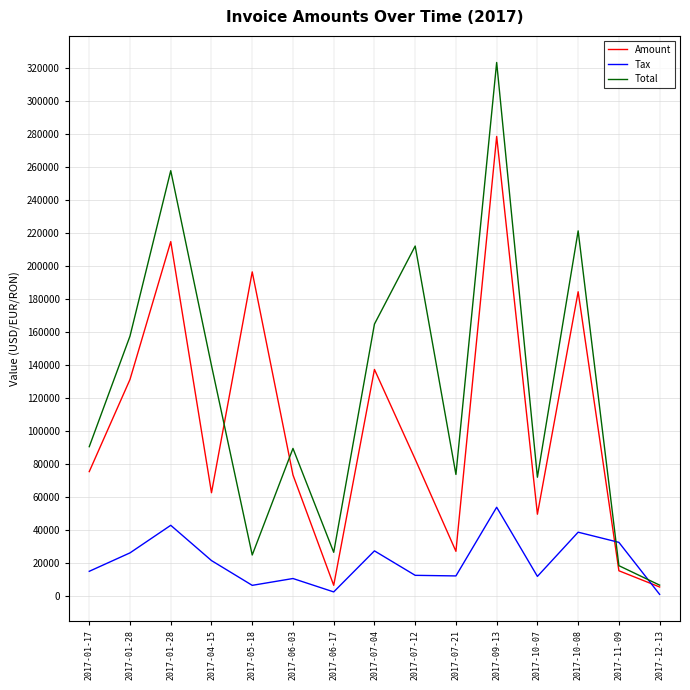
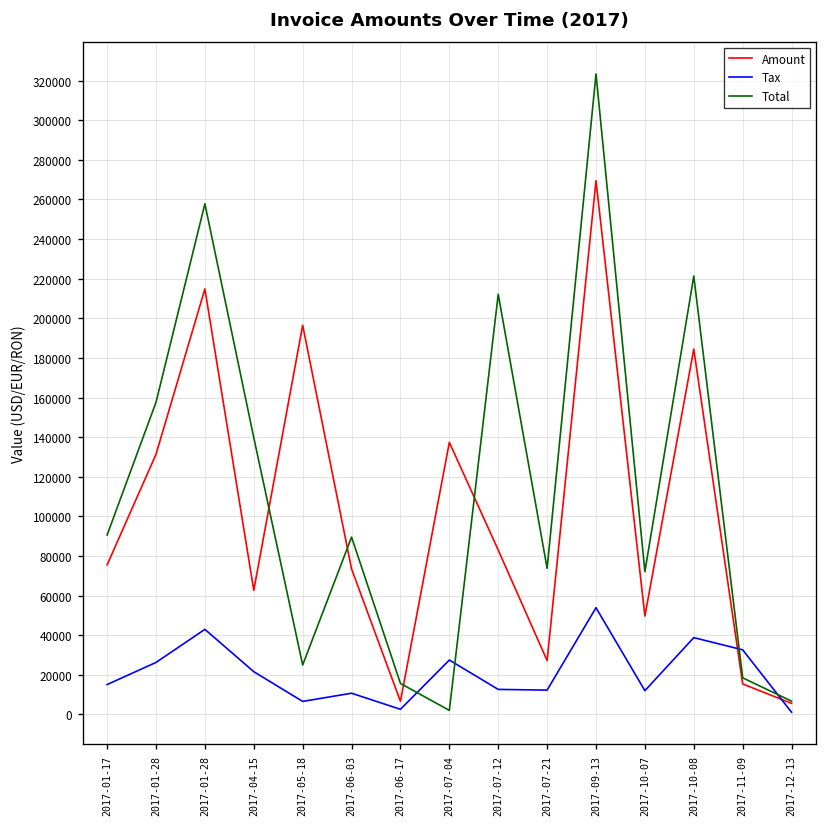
  {
    "Amount": {
      "2017-01-17": 76000,
      "2017-04-15": 63000,
      "2017-05-18": 196000,
      "2017-06-03": 73000,
      "2017-06-17": 7000,
      "2017-07-04": 137000,
      "2017-07-12": 83000,
      "2017-07-21": 27000,
-     "2017-09-13": 279000,
+     "2017-09-13": 269000,
      "2017-10-07": 50000,
      "2017-10-08": 184000,
      "2017-11-09": 15000
    },
    "Tax": {
      "2017-01-17": 15000,
      "2017-04-15": 22000,
      "2017-05-18": 7000,
      "2017-06-03": 11000,
      "2017-06-17": 3000,
      "2017-07-04": 27000,
      "2017-07-12": 13000,
      "2017-07-21": 12000,
      "2017-09-13": 54000,
      "2017-10-07": 12000,
      "2017-10-08": 39000,
      "2017-11-09": 33000,
      "2017-12-13": 1000
    },
    "Total": {
      "2017-01-17": 91000,
      "2017-04-15": 140000,
      "2017-05-18": 25000,
      "2017-06-03": 90000,
-     "2017-06-17": 27000,
-     "2017-07-04": 165000,
+     "2017-06-17": 16000,
+     "2017-07-04": 2000,
      "2017-07-12": 212000,
      "2017-07-21": 74000,
      "2017-09-13": 323000,
      "2017-10-07": 72000,
      "2017-10-08": 221000,
      "2017-11-09": 19000
    }
  }
